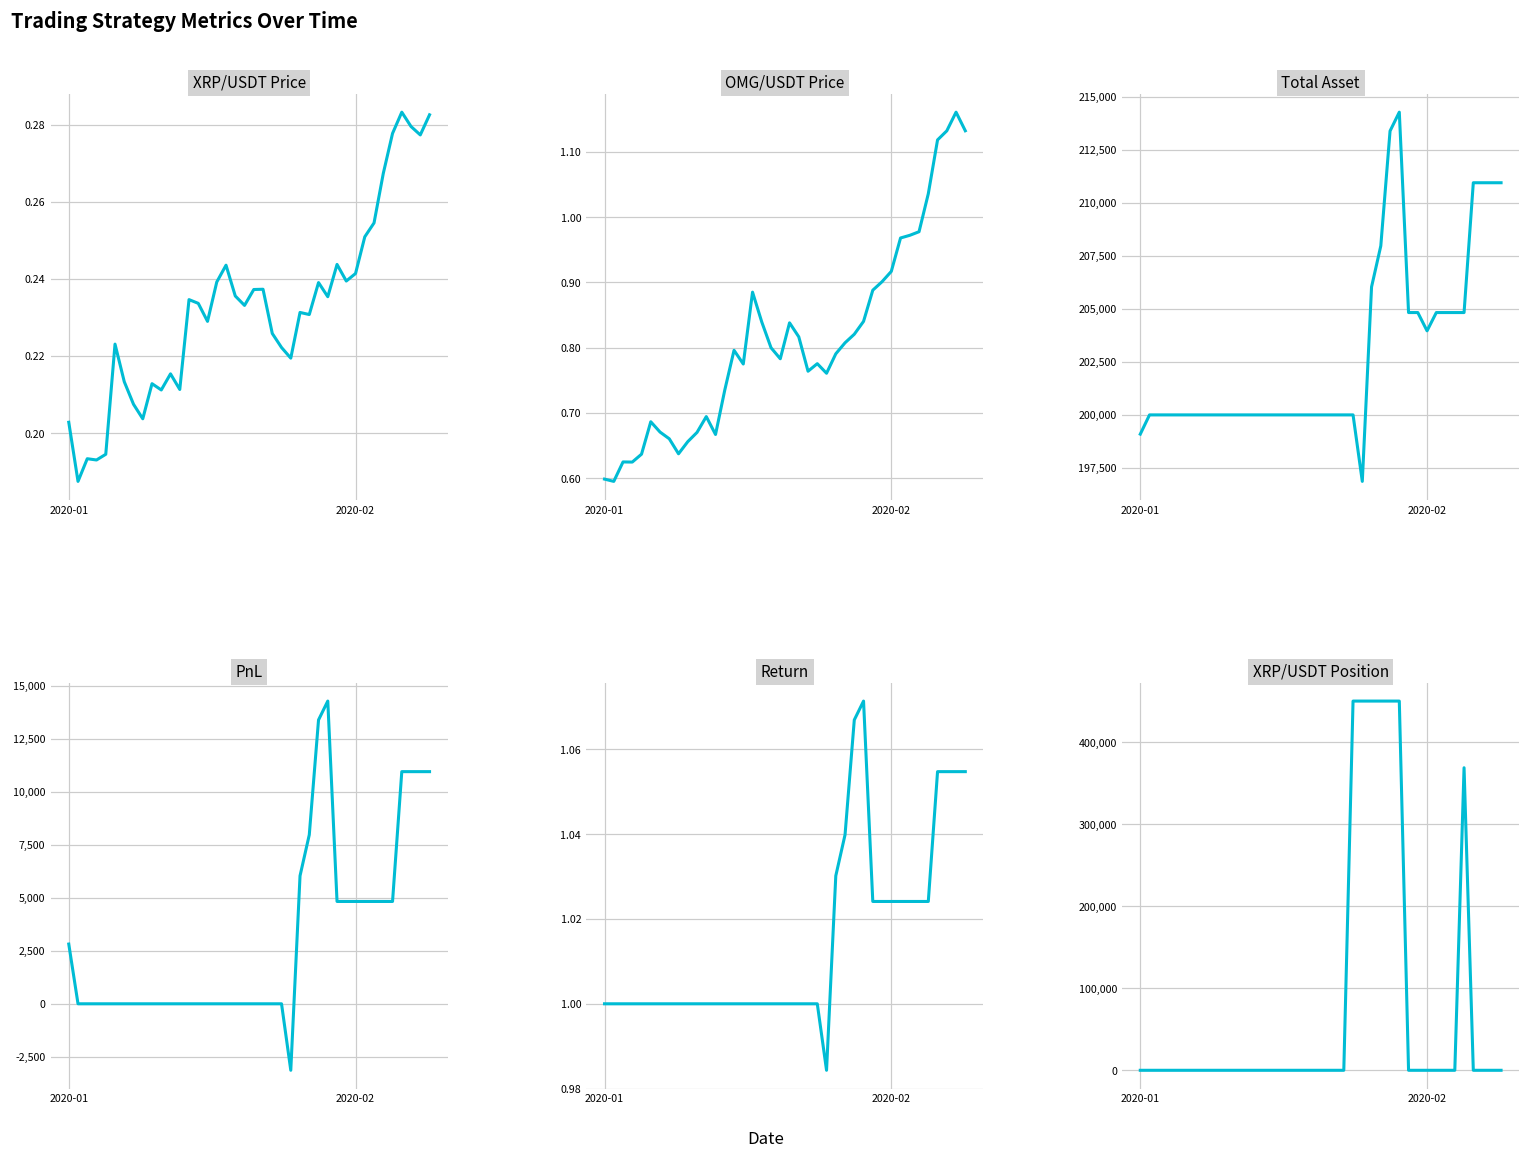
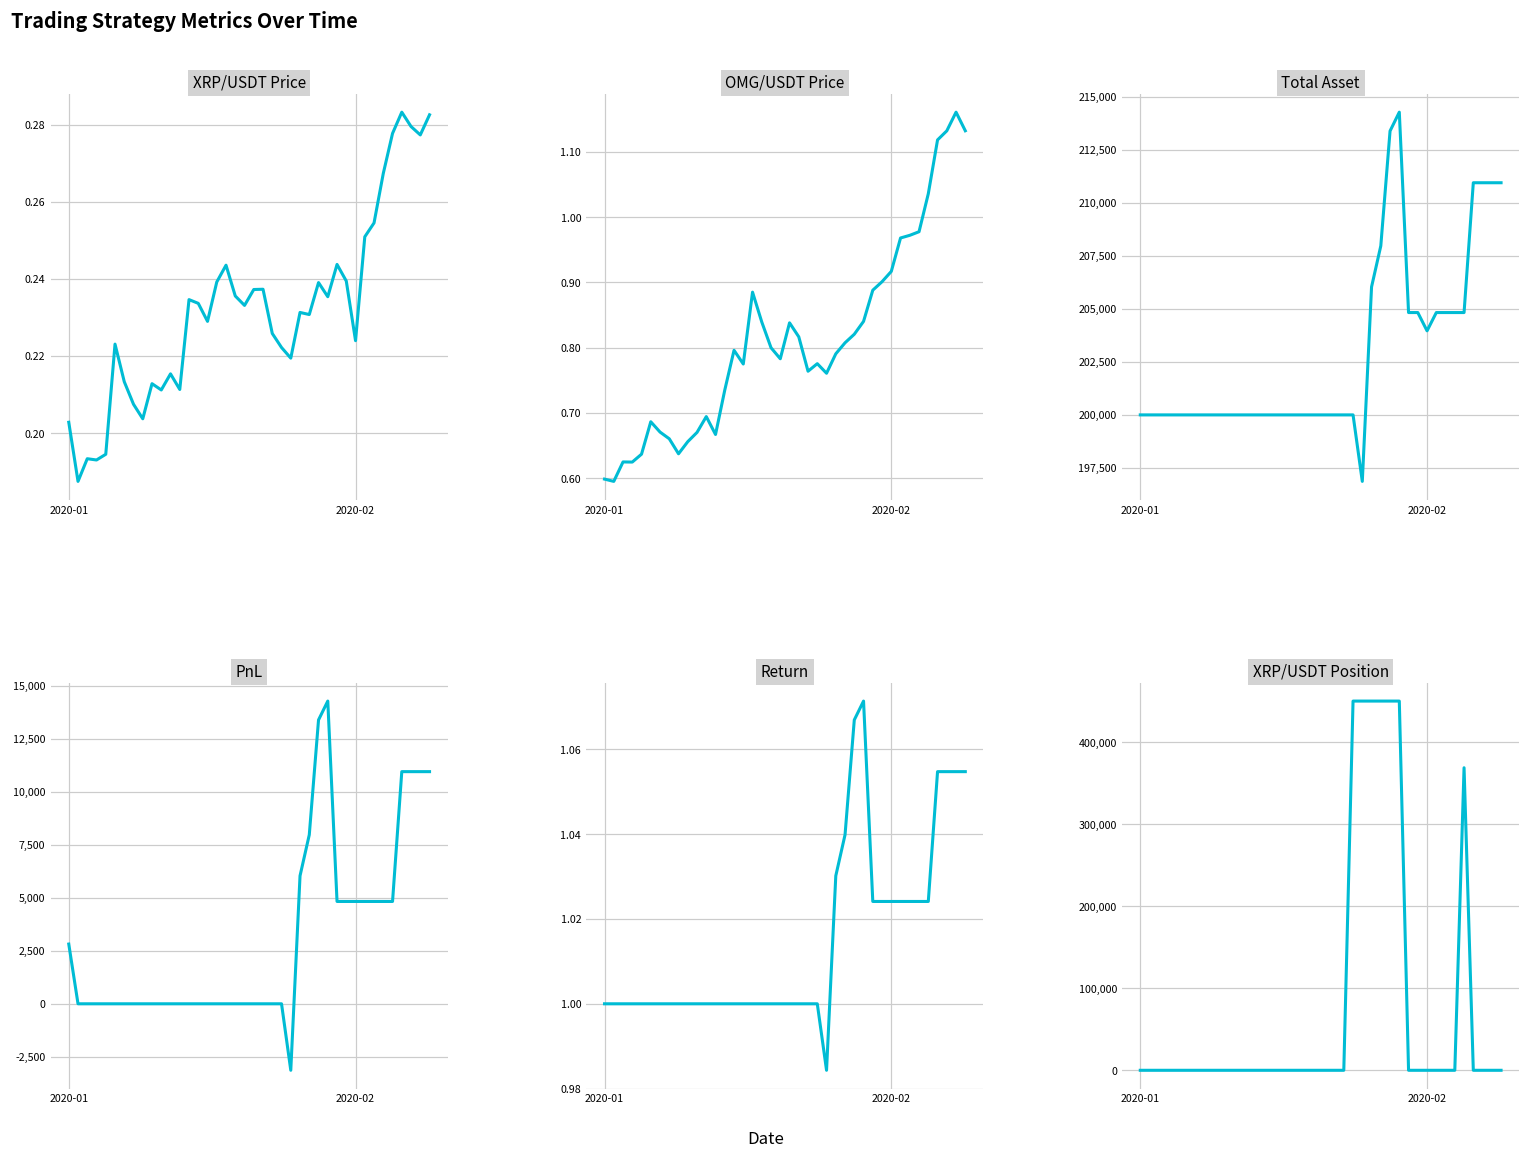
  {
    "XRP/USDT Price": {
      "2020-01": "0.203",
-     "2020-02": "0.241"
+     "2020-02": "0.224"
    },
    "OMG/USDT Price": {
      "2020-01": "0.60",
      "2020-02": "0.92"
    },
    "Total Asset": {
-     "2020-01": "199,100",
+     "2020-01": "200,000",
      "2020-02": "204,000"
    },
    "PnL": {
      "2020-01": "2,800",
      "2020-02": "4,800"
    },
    "Return": {
      "2020-01": "1.000",
      "2020-02": "1.024"
    },
    "XRP/USDT Position": {
      "2020-01": "0",
      "2020-02": "0"
    }
  }
